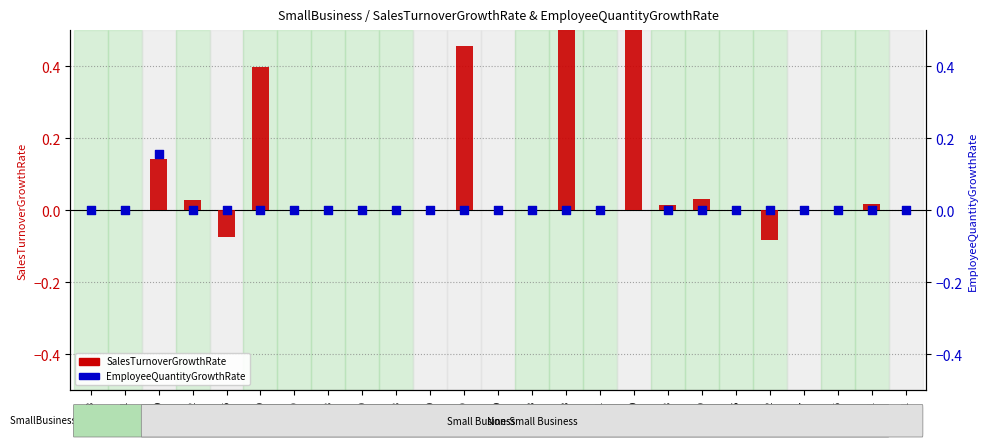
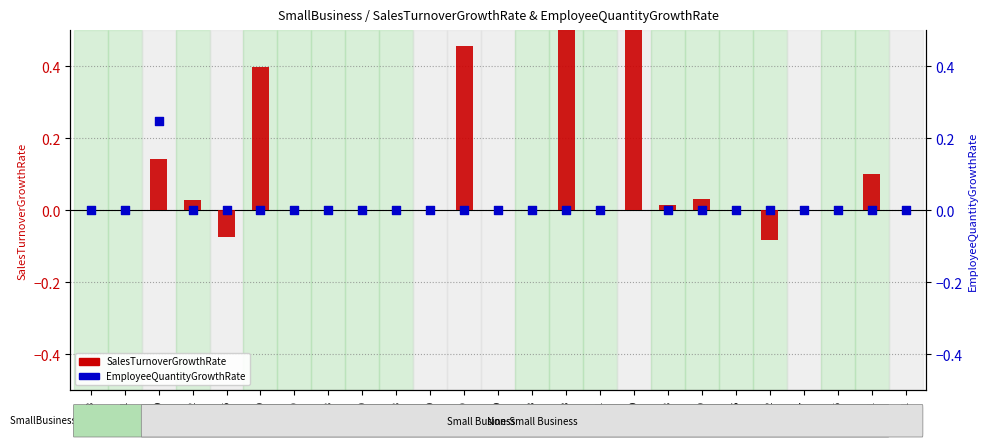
  {
    "SalesTurnoverGrowthRate": {
      "10168": 0.00,
      "10301": 0.00,
      "10329": 0.14,
      "10492": 0.03,
      "10565": -0.07,
      "10599": 0.40,
      "11179": 0.00,
      "11243": 0.00,
      "11410": 0.00,
      "11573": 0.00,
      "11850": 0.00,
      "11919": 0.46,
      "12029": 0.00,
      "12268": 0.00,
      "12451": 0.00,
      "12813": 0.02,
      "13149": 0.03,
      "13226": 0.00,
      "13512": -0.08,
      "13587": 0.00,
      "13665": 0.00,
-     "13961": 0.02,
+     "13961": 0.10,
      "13971": 0.00
    },
    "EmployeeQuantityGrowthRate": {
-     "10329": 0.16
+     "10329": 0.25
    }
  }
